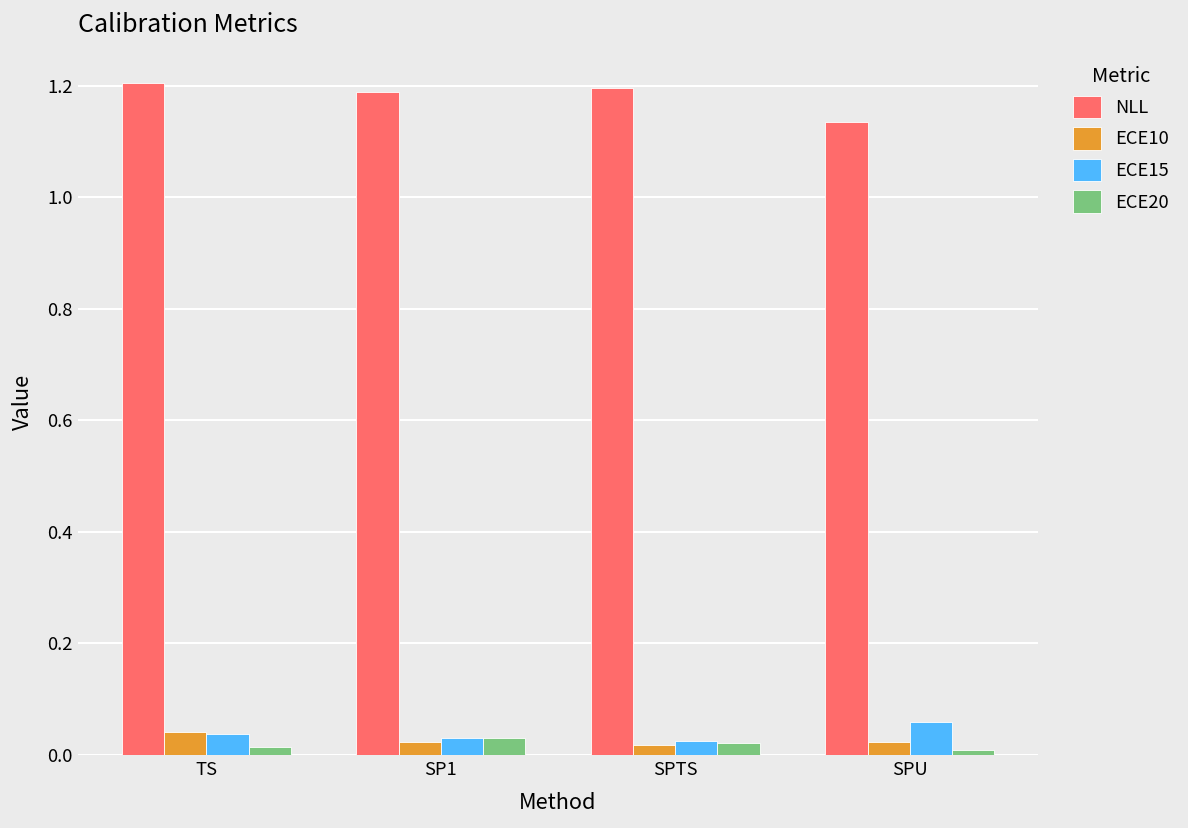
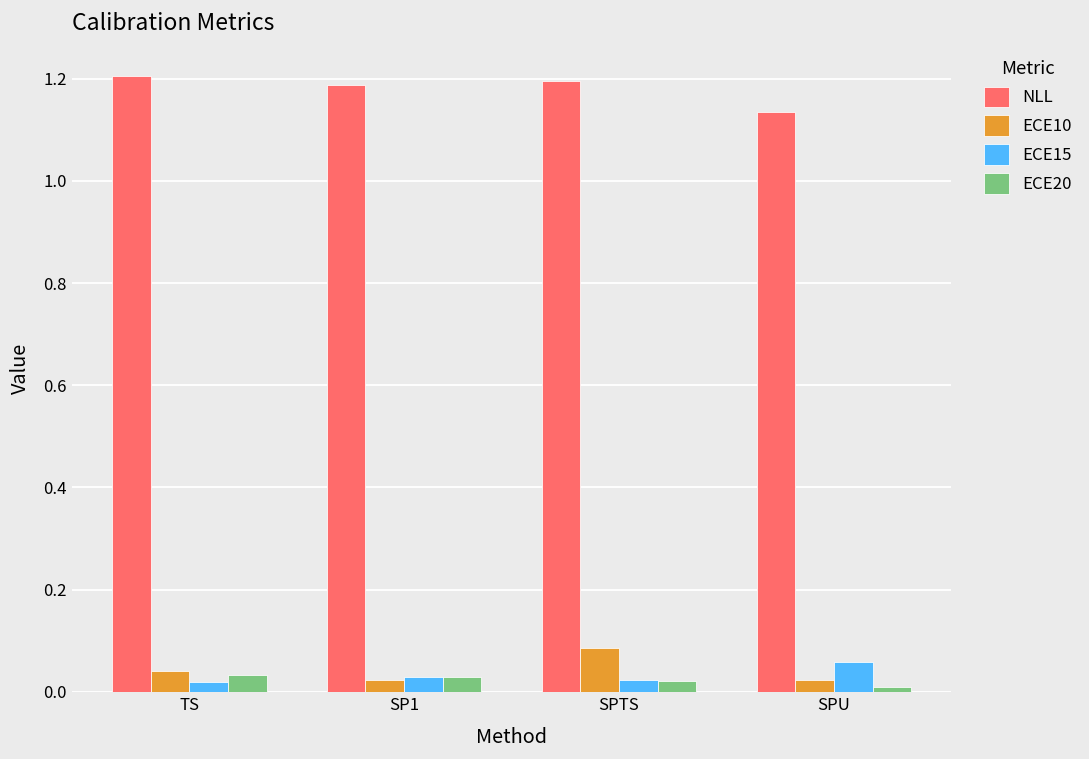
  {
    "NLL": {
      "TS": 1.21,
      "SP1": 1.19,
      "SPTS": 1.20,
      "SPU": 1.13
    },
    "ECE10": {
      "TS": 0.04,
      "SP1": 0.02,
-     "SPTS": 0.02,
+     "SPTS": 0.09,
      "SPU": 0.02
    },
    "ECE15": {
-     "TS": 0.04,
+     "TS": 0.02,
      "SP1": 0.03,
      "SPTS": 0.02,
      "SPU": 0.06
    },
    "ECE20": {
-     "TS": 0.01,
+     "TS": 0.03,
      "SP1": 0.03,
      "SPTS": 0.02,
      "SPU": 0.01
    }
  }
